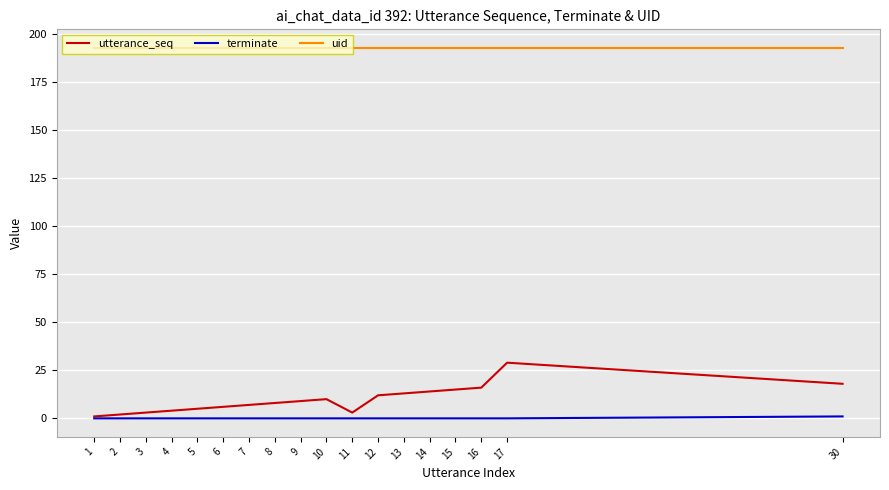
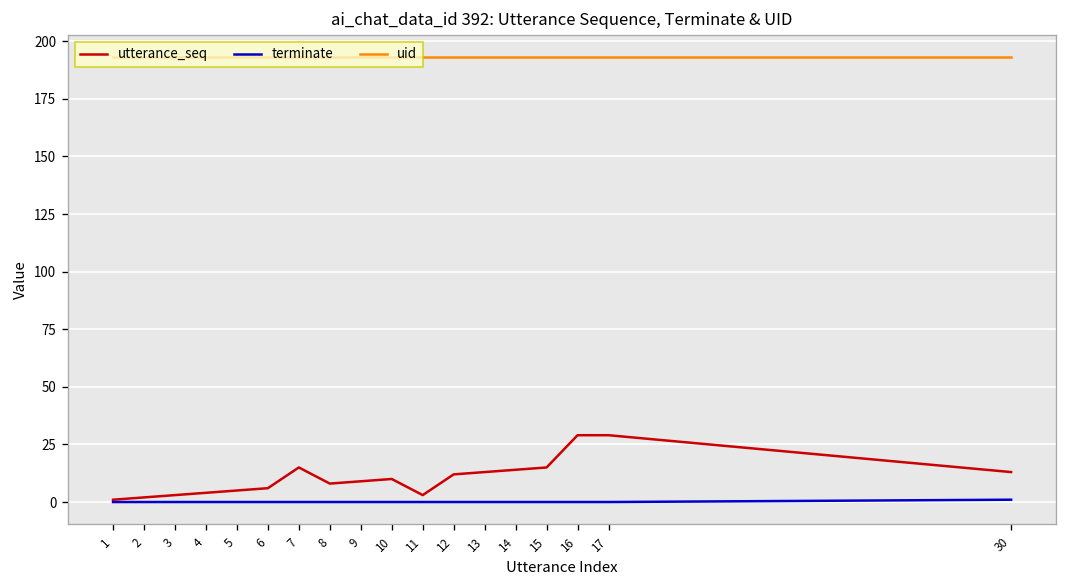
  {
    "utterance_seq": {
      "2": 2,
      "3": 3,
      "4": 4,
      "5": 5,
      "6": 6,
-     "7": 7,
+     "7": 15,
      "8": 8,
      "9": 9,
      "10": 10,
      "11": 3,
      "12": 12,
      "13": 13,
      "14": 14,
      "15": 15,
-     "16": 16,
+     "16": 29,
      "17": 29,
-     "30": 18
+     "30": 13
    },
    "terminate": {
      "2": 0,
      "3": 0,
      "4": 0,
      "5": 0,
      "6": 0,
      "7": 0,
      "8": 0,
      "9": 0,
      "10": 0,
      "11": 0,
      "12": 0,
      "13": 0,
      "14": 0,
      "15": 0,
      "16": 0,
      "17": 0,
      "30": 1
    },
    "uid": {
      "12": 193,
      "13": 193,
      "14": 193,
      "15": 193,
      "16": 193,
      "17": 193,
      "30": 193
    }
  }
